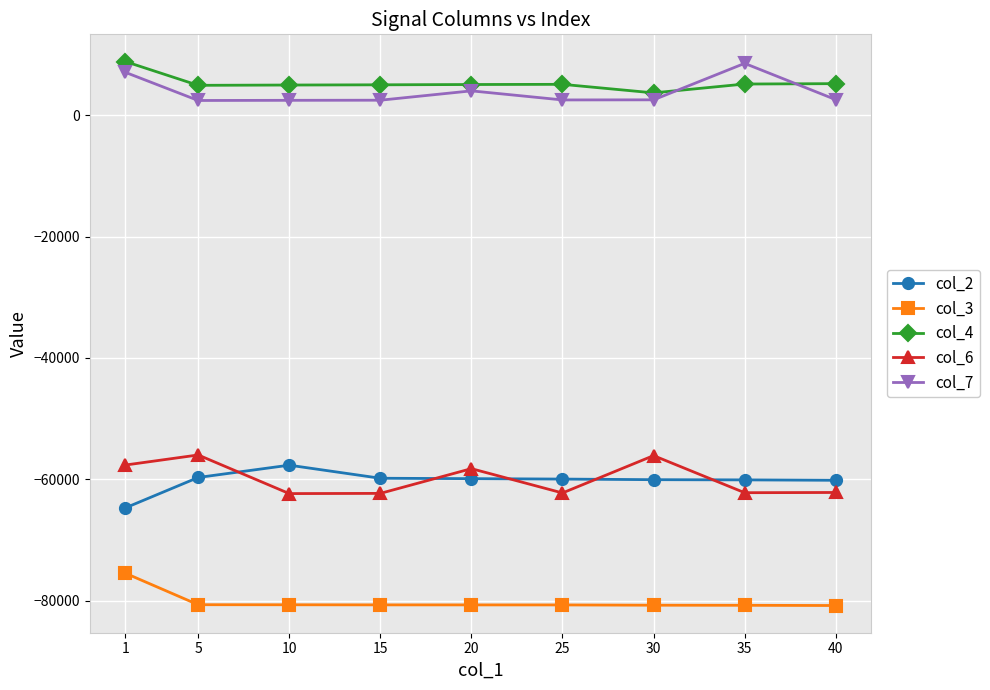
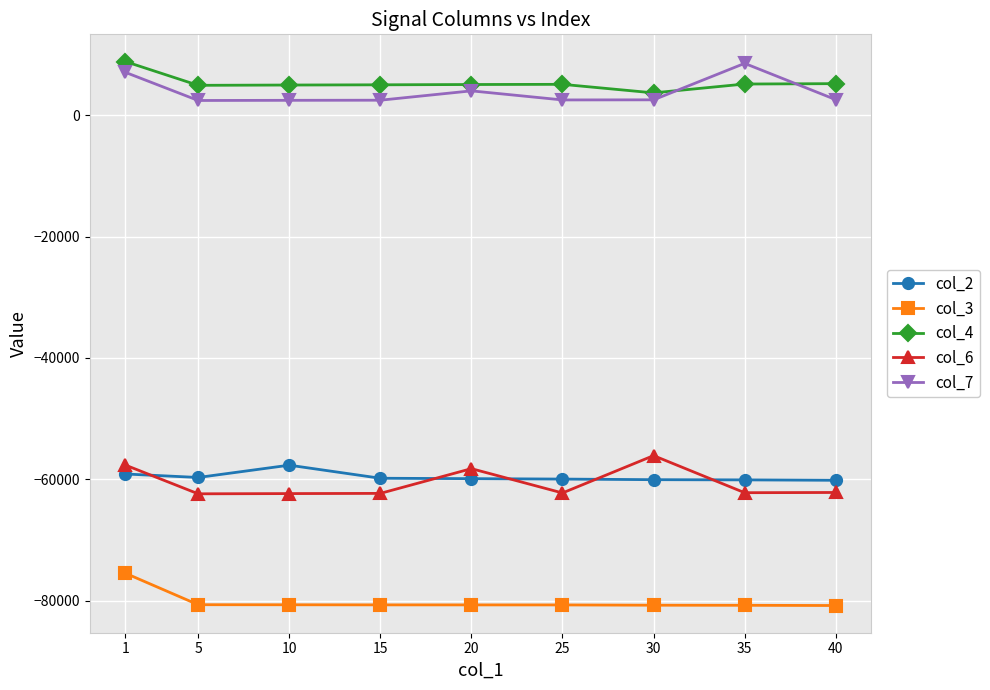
  {
    "col_2": {
-     "1": -65000,
+     "1": -59000,
      "5": -60000,
      "10": -58000,
      "15": -60000,
      "20": -60000,
      "25": -60000,
      "30": -60000,
      "35": -60000,
      "40": -60000
    },
    "col_3": {
      "1": -75000,
      "5": -81000,
      "10": -81000,
      "15": -81000,
      "20": -81000,
      "25": -81000,
      "30": -81000,
      "35": -81000,
      "40": -81000
    },
    "col_4": {
      "1": 9000,
      "5": 5000,
      "10": 5000,
      "15": 5000,
      "20": 5000,
      "25": 5000,
      "30": 4000,
      "35": 5000,
      "40": 5000
    },
    "col_6": {
      "1": -58000,
-     "5": -56000,
+     "5": -62000,
      "10": -62000,
      "15": -62000,
      "20": -58000,
      "25": -62000,
      "30": -56000,
      "35": -62000,
      "40": -62000
    },
    "col_7": {
      "1": 7000,
      "5": 2000,
      "10": 2000,
      "15": 2000,
      "20": 4000,
      "25": 3000,
      "30": 3000,
      "35": 9000,
      "40": 3000
    }
  }
